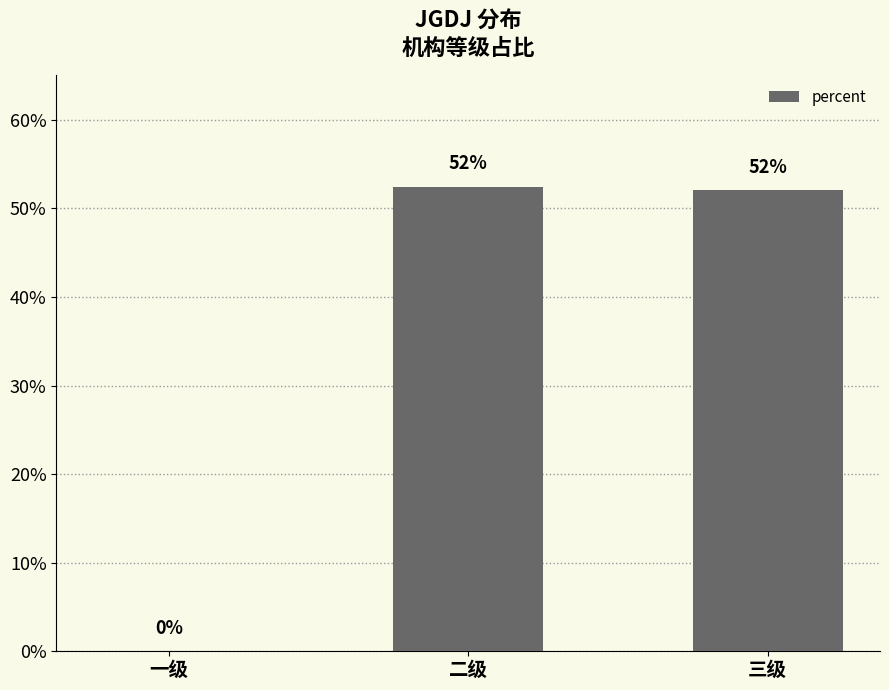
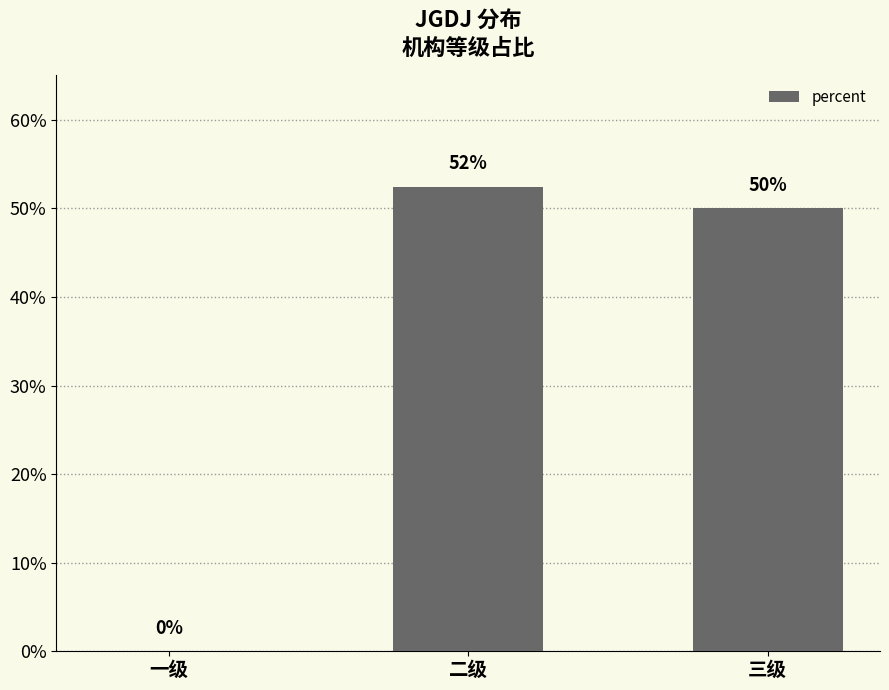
  {
    "一级": "0%",
    "二级": "52%",
-   "三级": "52%"
+   "三级": "50%"
  }
